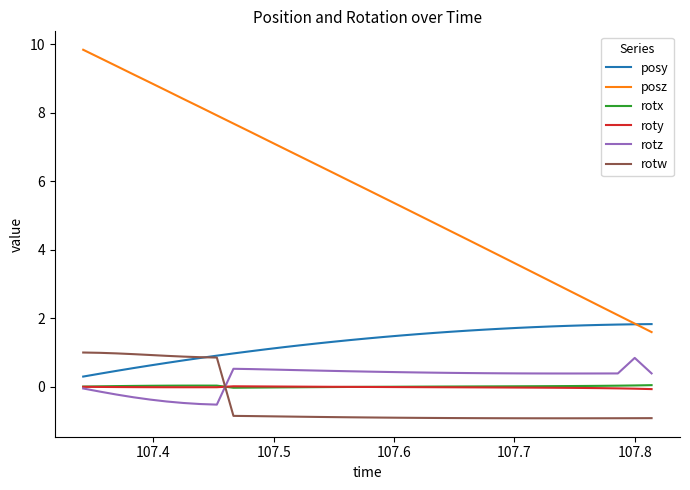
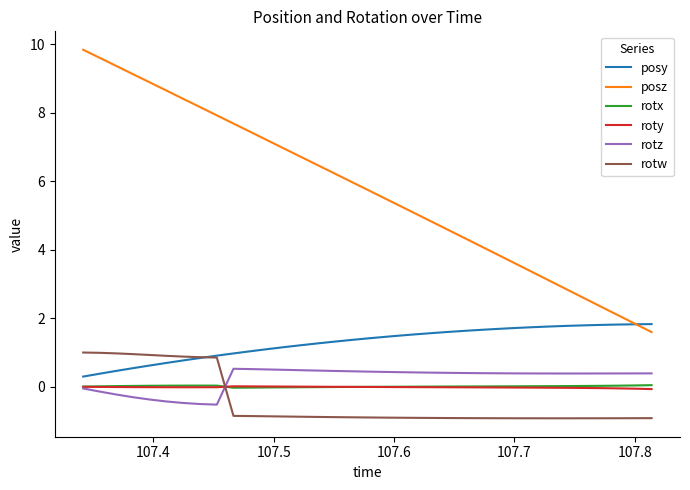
  {
    "rotx": {
      "107.8": 0.0
    },
    "roty": {
      "107.8": -0.1
    },
    "rotz": {
-     "107.8": 0.8
+     "107.8": 0.4
    },
    "rotw": {
      "107.8": -0.9
    }
  }
